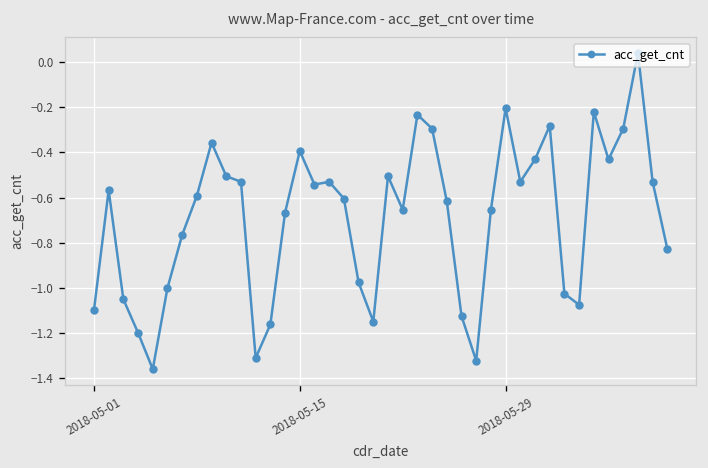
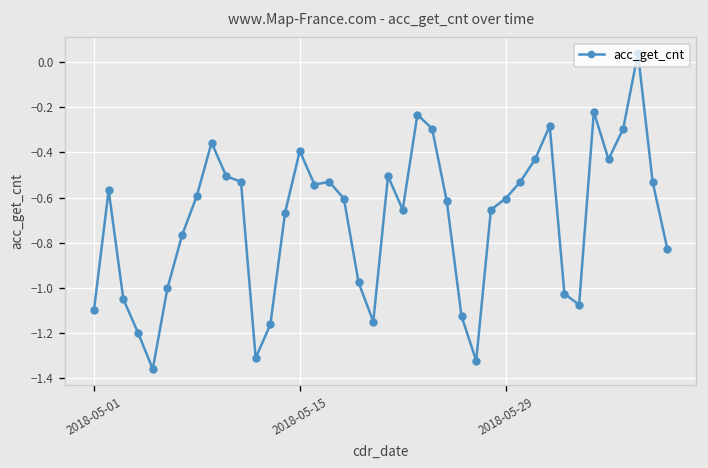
  {
    "2018-05-01": -1.10,
    "2018-05-15": -0.39,
-   "2018-05-29": -0.20
+   "2018-05-29": -0.60
  }
